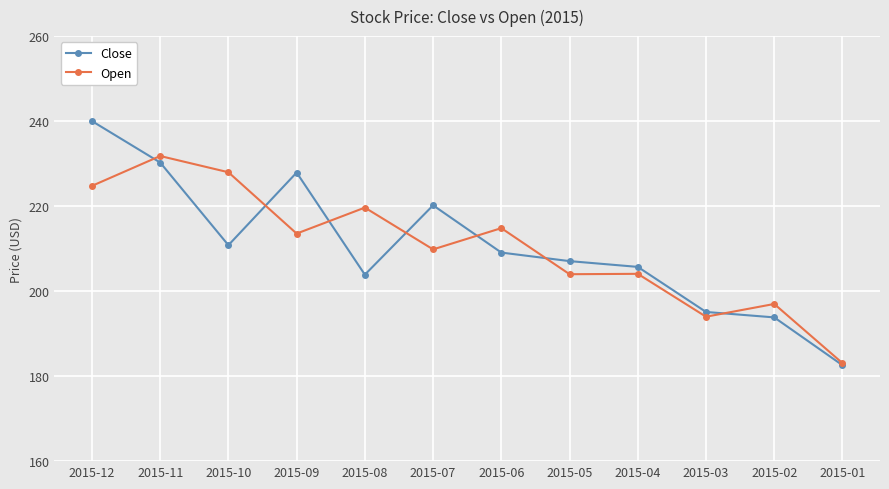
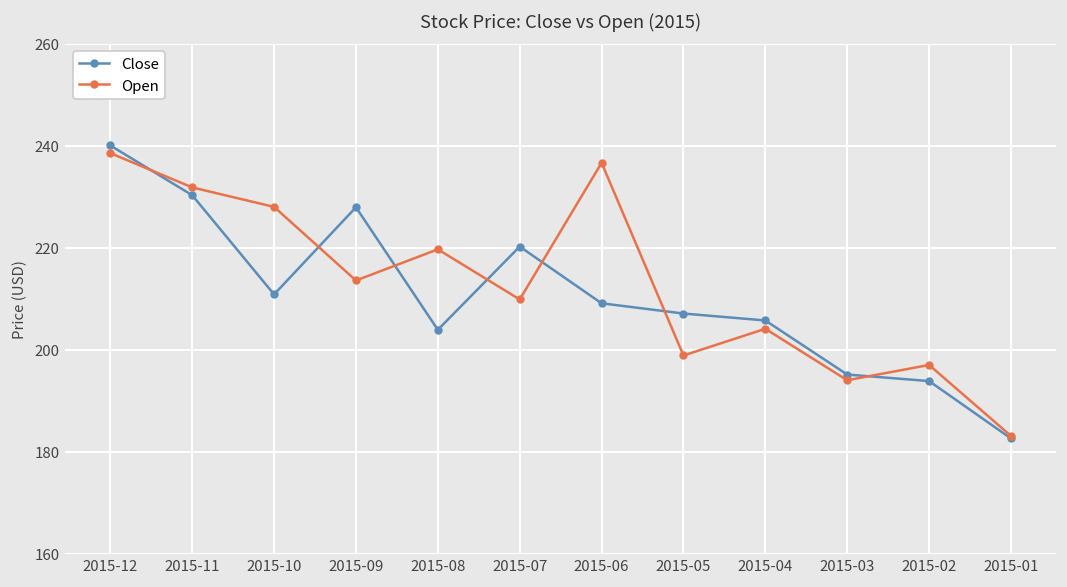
  {
    "Close": {
      "2015-12": 240,
      "2015-11": 230,
      "2015-10": 211,
      "2015-09": 228,
      "2015-08": 204,
      "2015-07": 220,
      "2015-06": 209,
      "2015-05": 207,
      "2015-04": 206,
      "2015-03": 195,
      "2015-02": 194
    },
    "Open": {
-     "2015-12": 225,
+     "2015-12": 239,
      "2015-11": 232,
      "2015-10": 228,
      "2015-09": 214,
      "2015-08": 220,
      "2015-07": 210,
-     "2015-06": 215,
-     "2015-05": 204,
+     "2015-06": 237,
+     "2015-05": 199,
      "2015-04": 204,
      "2015-03": 194,
      "2015-02": 197
    }
  }
